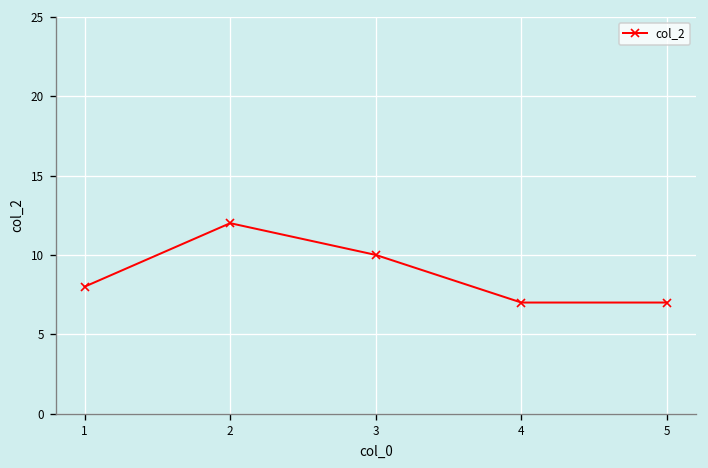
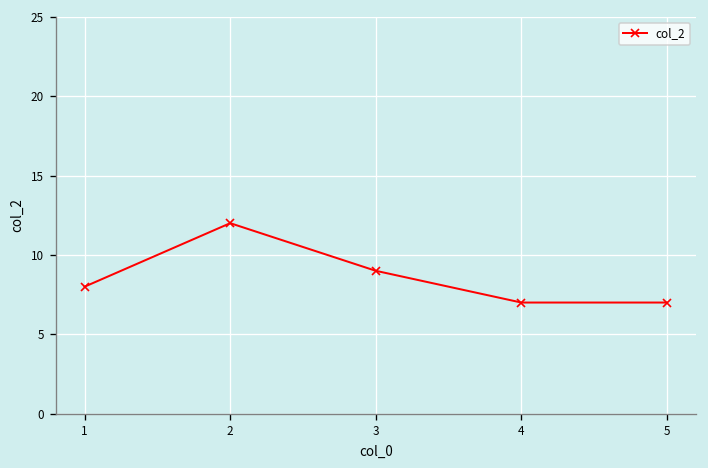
  {
    "1": 8,
    "2": 12,
-   "3": 10,
+   "3": 9,
    "4": 7,
    "5": 7
  }
